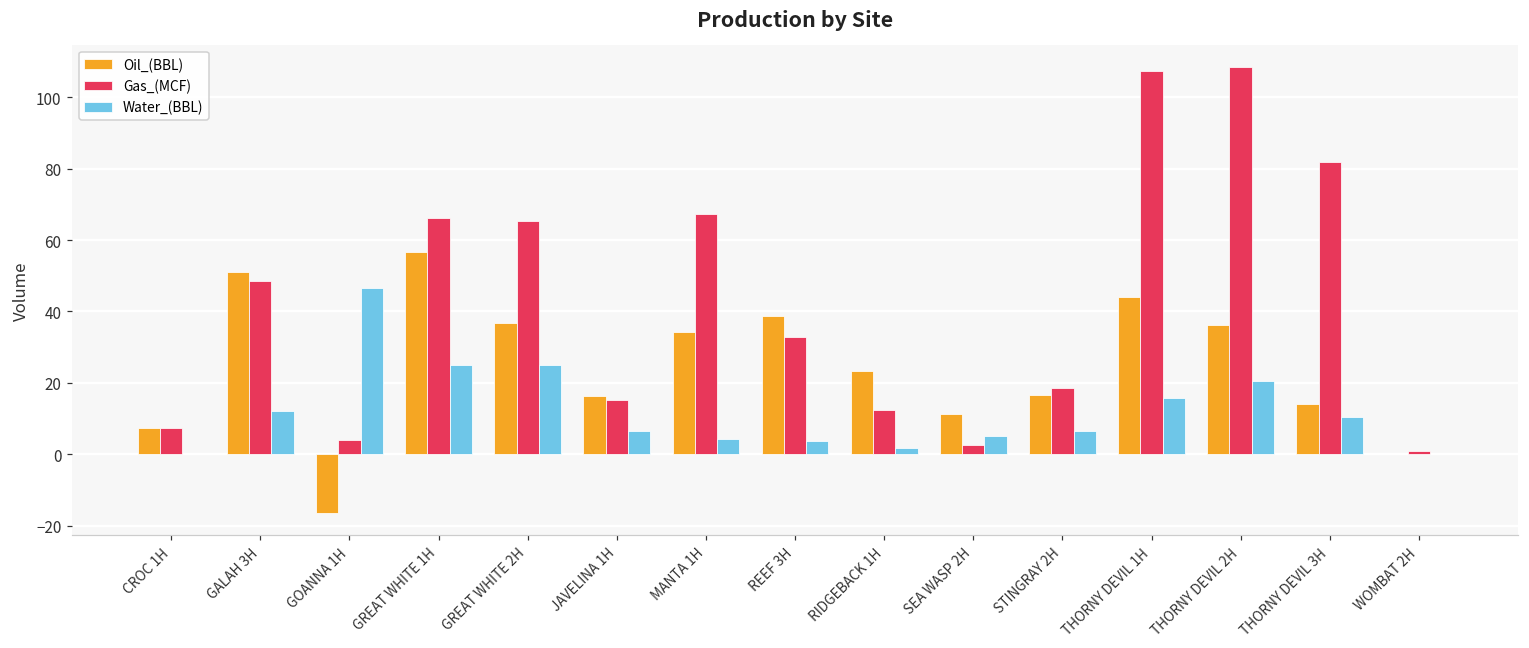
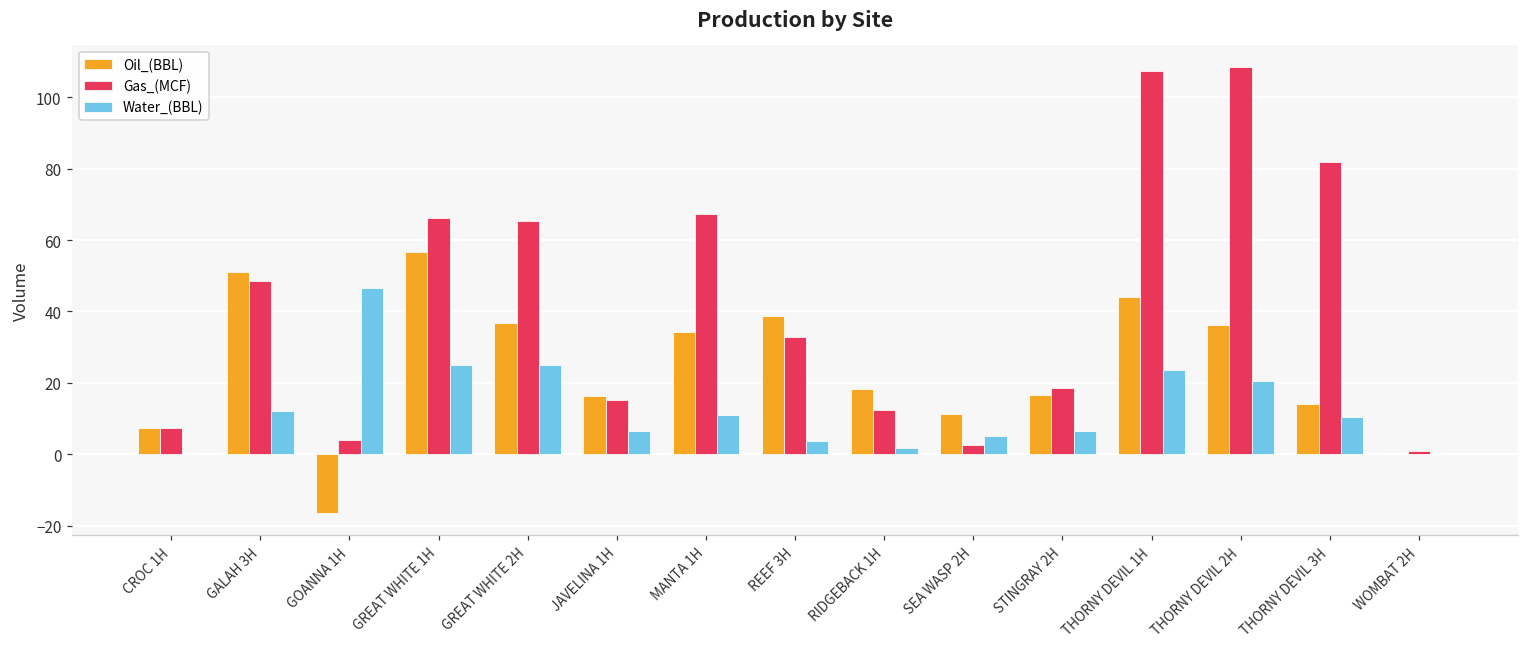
  {
    "Oil_(BBL)": {
      "CROC 1H": 7,
      "GALAH 3H": 51,
      "GOANNA 1H": -16,
      "GREAT WHITE 1H": 57,
      "GREAT WHITE 2H": 37,
      "JAVELINA 1H": 16,
      "MANTA 1H": 34,
      "REEF 3H": 39,
-     "RIDGEBACK 1H": 23,
+     "RIDGEBACK 1H": 18,
      "SEA WASP 2H": 11,
      "STINGRAY 2H": 17,
      "THORNY DEVIL 1H": 44,
      "THORNY DEVIL 2H": 36,
      "THORNY DEVIL 3H": 14,
      "WOMBAT 2H": 0
    },
    "Gas_(MCF)": {
      "CROC 1H": 7,
      "GALAH 3H": 48,
      "GOANNA 1H": 4,
      "GREAT WHITE 1H": 66,
      "GREAT WHITE 2H": 65,
      "JAVELINA 1H": 15,
      "MANTA 1H": 67,
      "REEF 3H": 33,
      "RIDGEBACK 1H": 13,
      "SEA WASP 2H": 3,
      "STINGRAY 2H": 18,
      "THORNY DEVIL 1H": 107,
      "THORNY DEVIL 2H": 108,
      "THORNY DEVIL 3H": 82,
      "WOMBAT 2H": 1
    },
    "Water_(BBL)": {
      "CROC 1H": 0,
      "GALAH 3H": 12,
      "GOANNA 1H": 47,
      "GREAT WHITE 1H": 25,
      "GREAT WHITE 2H": 25,
      "JAVELINA 1H": 7,
-     "MANTA 1H": 4,
+     "MANTA 1H": 11,
      "REEF 3H": 4,
      "RIDGEBACK 1H": 2,
      "SEA WASP 2H": 5,
      "STINGRAY 2H": 7,
-     "THORNY DEVIL 1H": 16,
+     "THORNY DEVIL 1H": 24,
      "THORNY DEVIL 2H": 20,
      "THORNY DEVIL 3H": 10,
      "WOMBAT 2H": 0
    }
  }
